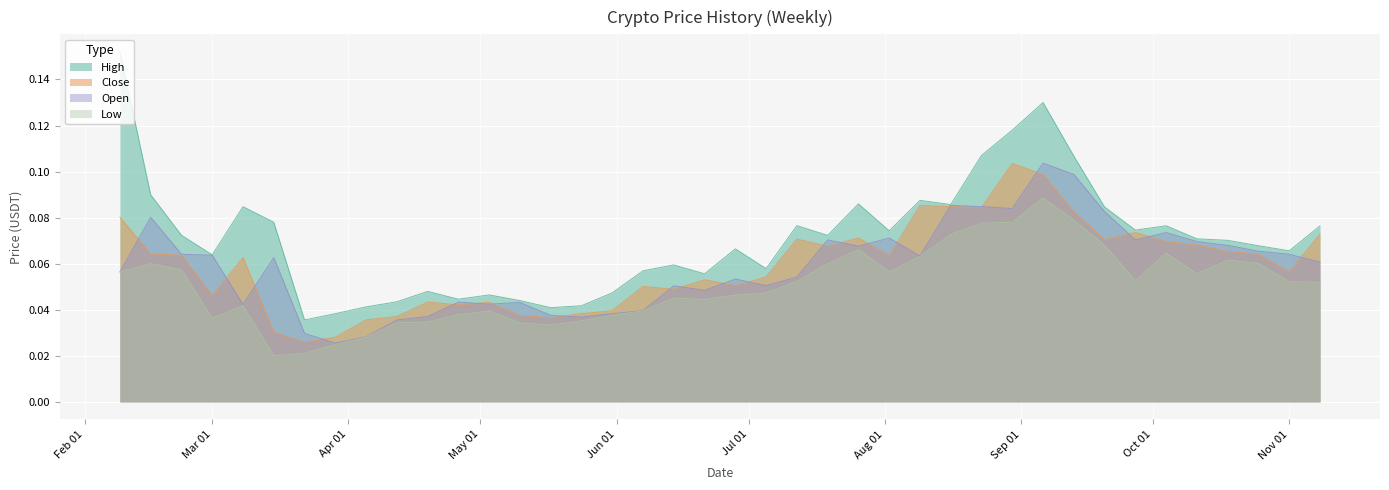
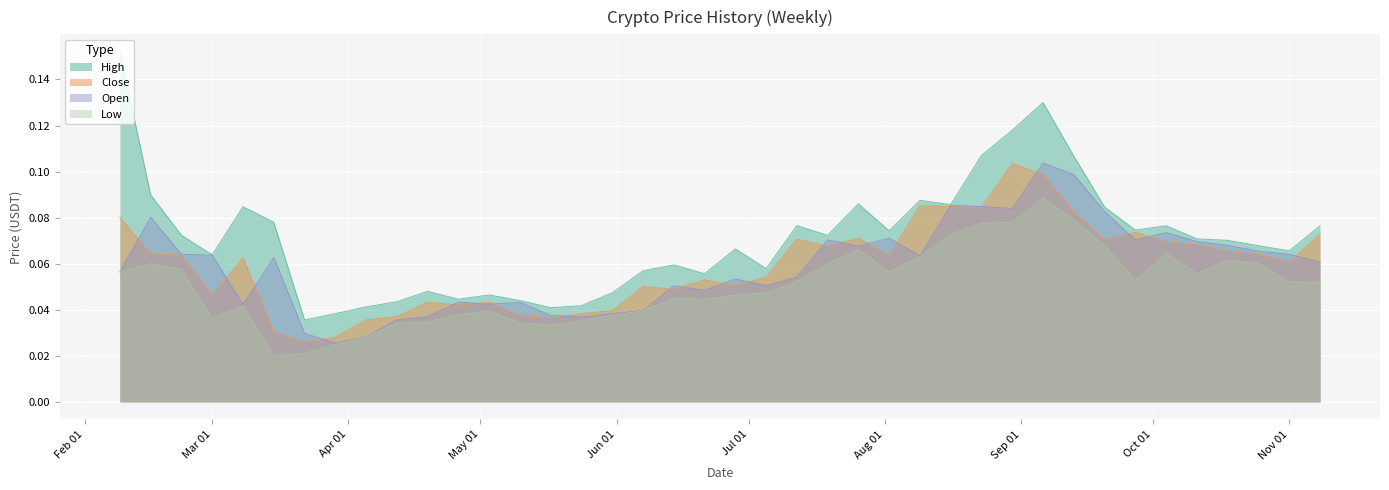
  {
    "High": {
      "Nov 01": 0.066
    },
    "Close": {
      "Mar 01": 0.046,
-     "Nov 01": 0.056
+     "Nov 01": 0.061
    }
  }
